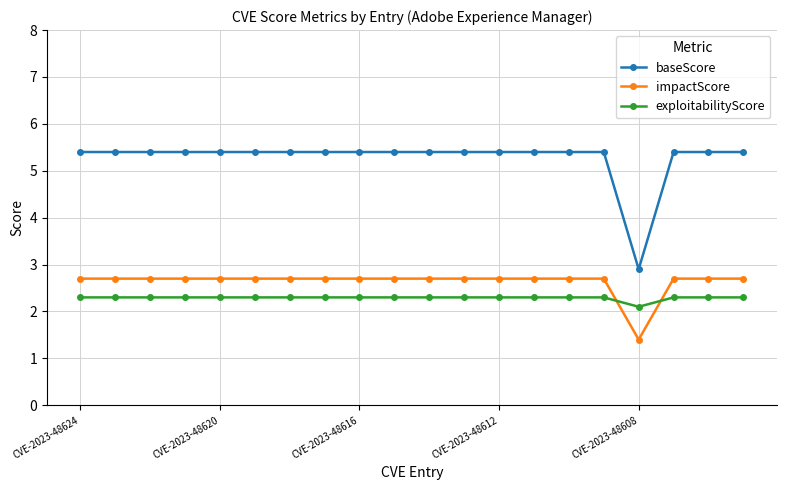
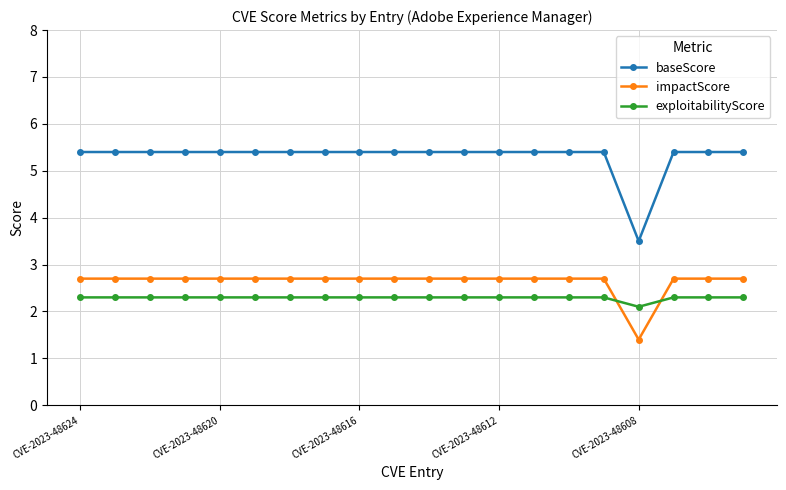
  {
    "baseScore": {
      "CVE-2023-48624": 5.4,
      "CVE-2023-48620": 5.4,
      "CVE-2023-48616": 5.4,
      "CVE-2023-48612": 5.4,
-     "CVE-2023-48608": 2.9
+     "CVE-2023-48608": 3.5
    },
    "impactScore": {
      "CVE-2023-48624": 2.7,
      "CVE-2023-48620": 2.7,
      "CVE-2023-48616": 2.7,
      "CVE-2023-48612": 2.7,
      "CVE-2023-48608": 1.4
    },
    "exploitabilityScore": {
      "CVE-2023-48624": 2.3,
      "CVE-2023-48620": 2.3,
      "CVE-2023-48616": 2.3,
      "CVE-2023-48612": 2.3,
      "CVE-2023-48608": 2.1
    }
  }
